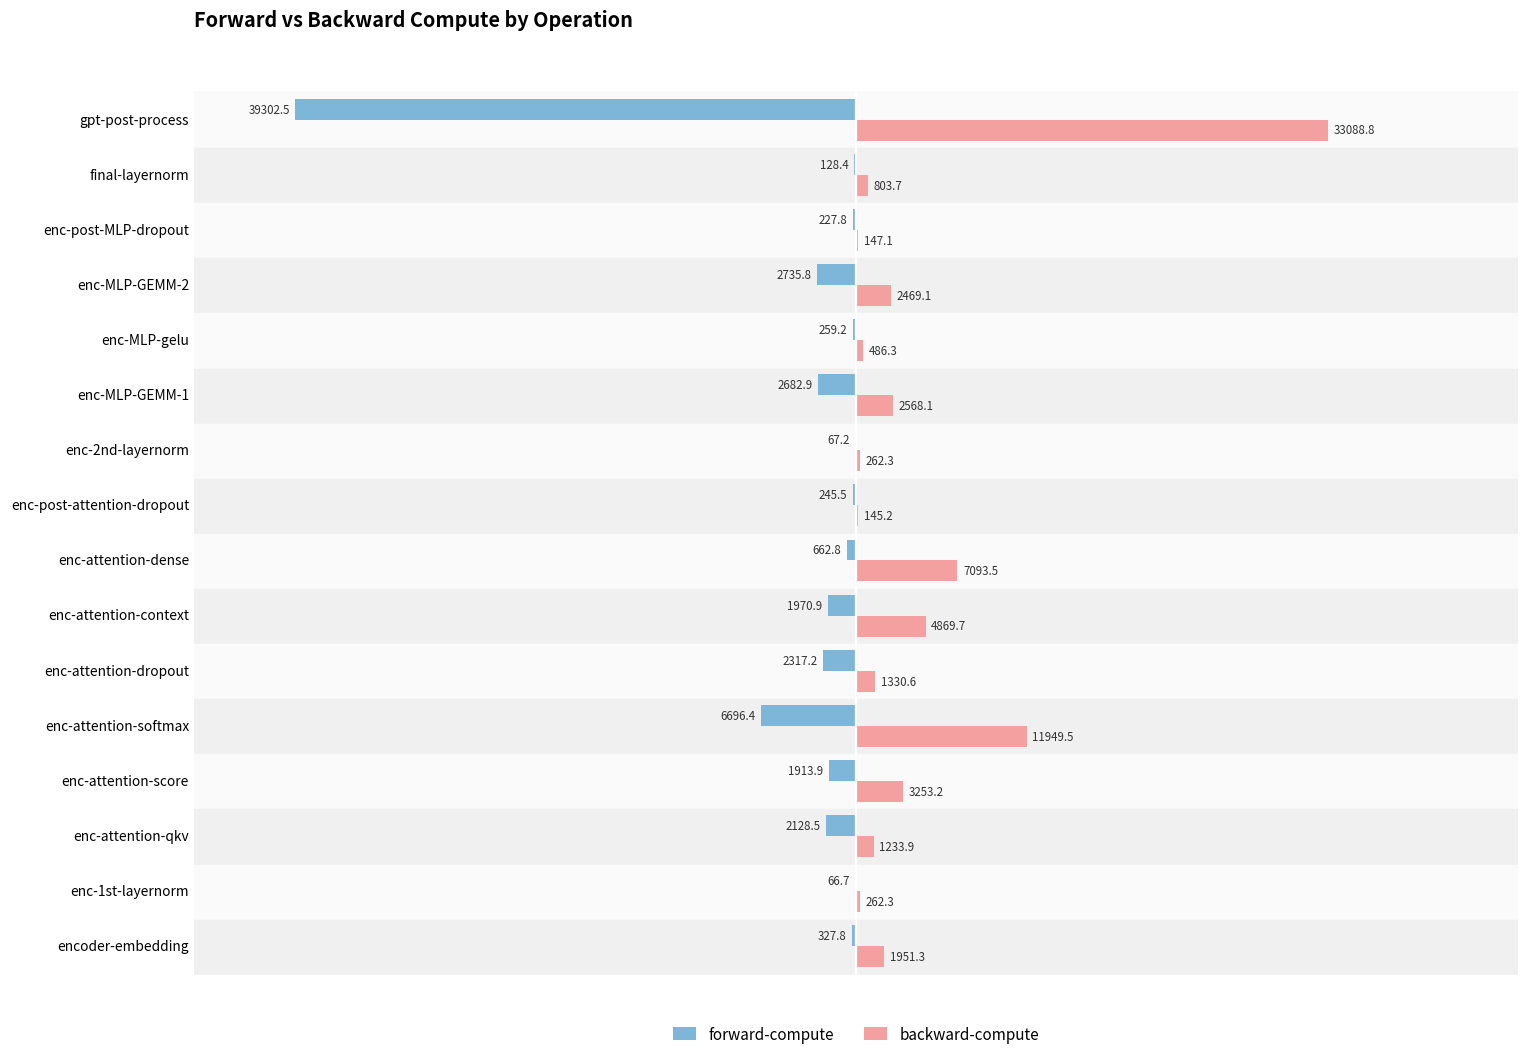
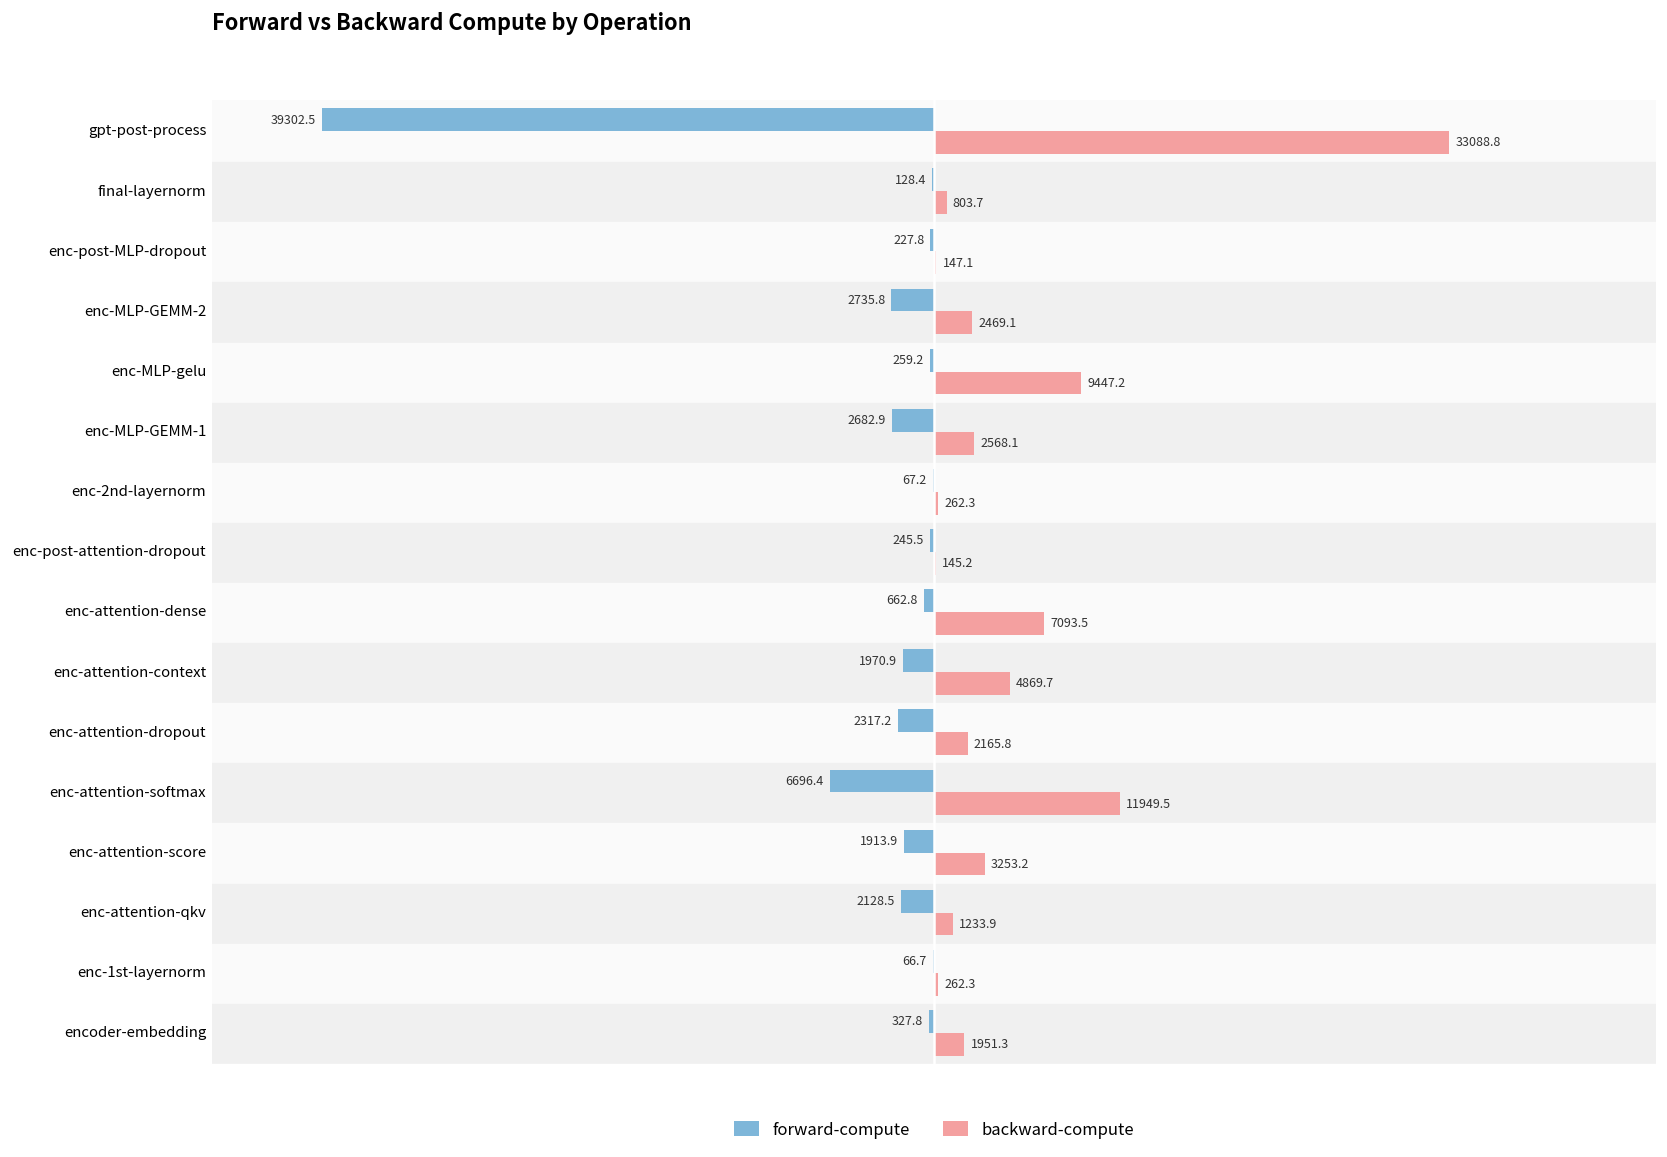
  {
    "backward-compute": {
      "gpt-post-process": 33088.8,
      "final-layernorm": 803.7,
      "enc-post-MLP-dropout": 147.1,
      "enc-MLP-GEMM-2": 2469.1,
-     "enc-MLP-gelu": 486.3,
+     "enc-MLP-gelu": 9447.2,
      "enc-MLP-GEMM-1": 2568.1,
      "enc-2nd-layernorm": 262.3,
      "enc-post-attention-dropout": 145.2,
      "enc-attention-dense": 7093.5,
      "enc-attention-context": 4869.7,
-     "enc-attention-dropout": 1330.6,
+     "enc-attention-dropout": 2165.8,
      "enc-attention-softmax": 11949.5,
      "enc-attention-score": 3253.2,
      "enc-attention-qkv": 1233.9,
      "enc-1st-layernorm": 262.3,
      "encoder-embedding": 1951.3
    }
  }
